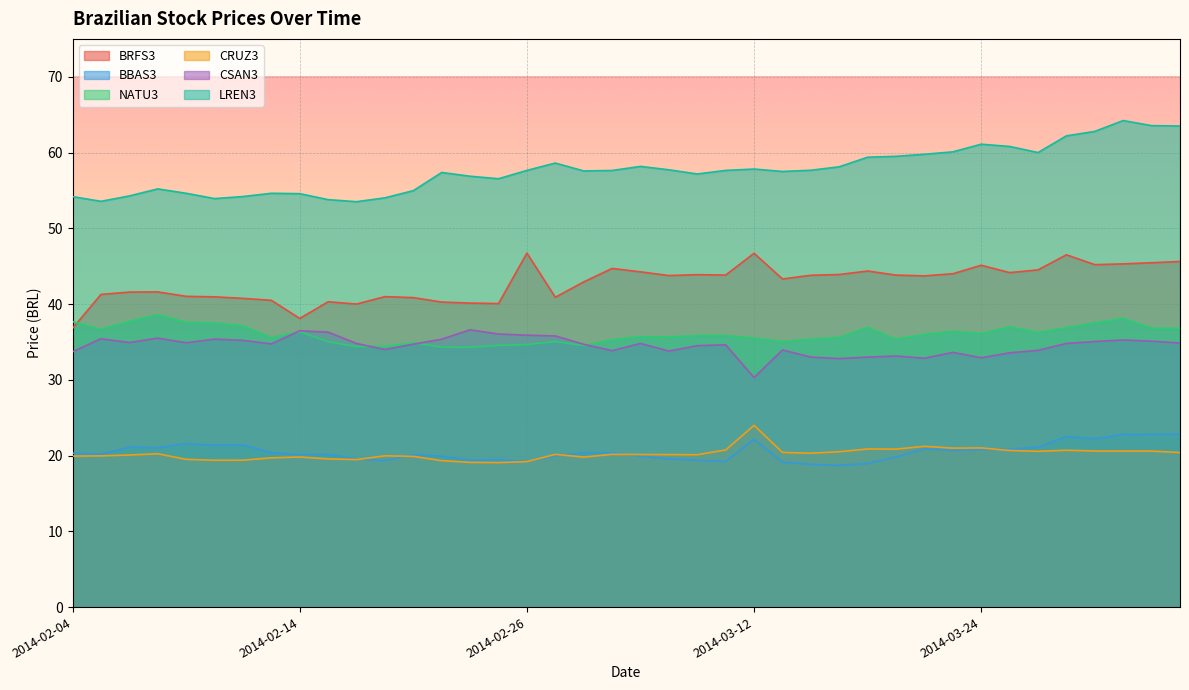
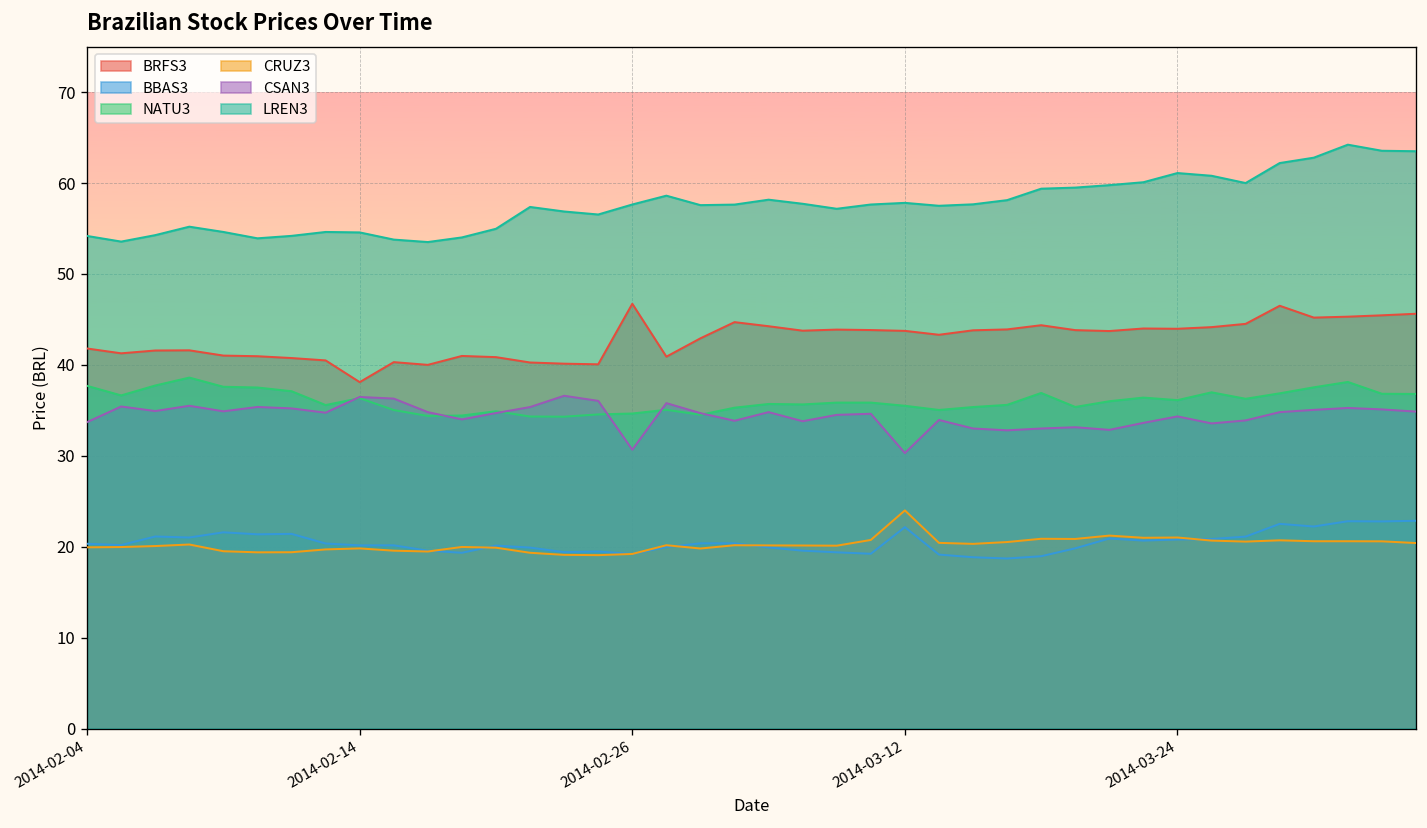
  {
    "BRFS3": {
-     "2014-02-04": 37,
+     "2014-02-04": 42,
      "2014-02-14": 38,
      "2014-02-26": 47,
-     "2014-03-12": 47,
-     "2014-03-24": 45
+     "2014-03-12": 44,
+     "2014-03-24": 44
    },
    "BBAS3": {
      "2014-02-04": 20,
      "2014-03-12": 22
    },
    "CRUZ3": {
      "2014-02-04": 20,
      "2014-03-12": 24
    },
    "CSAN3": {
      "2014-02-04": 34,
-     "2014-02-26": 36,
+     "2014-02-26": 31,
      "2014-03-12": 30,
-     "2014-03-24": 33
+     "2014-03-24": 34
    }
  }
